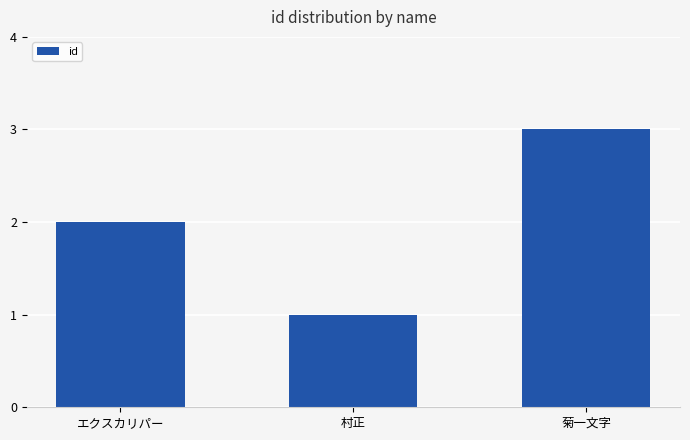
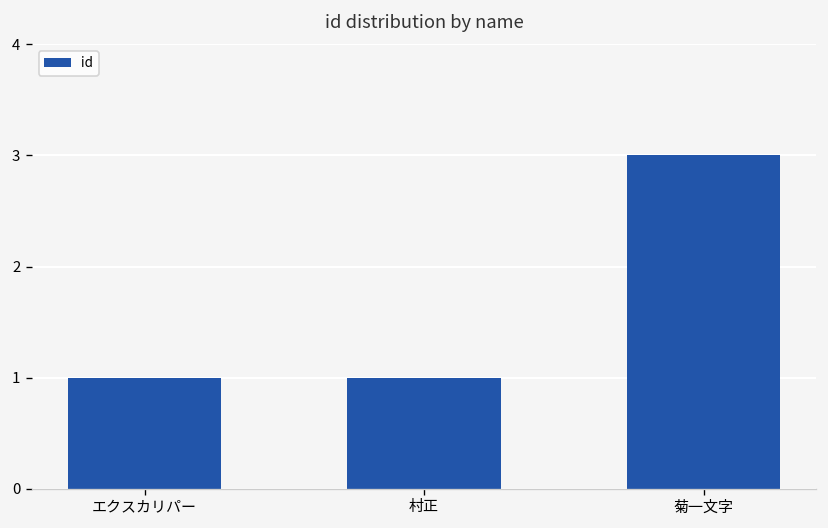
  {
-   "エクスカリパー": 2,
+   "エクスカリパー": 1,
    "村正": 1,
    "菊一文字": 3
  }
